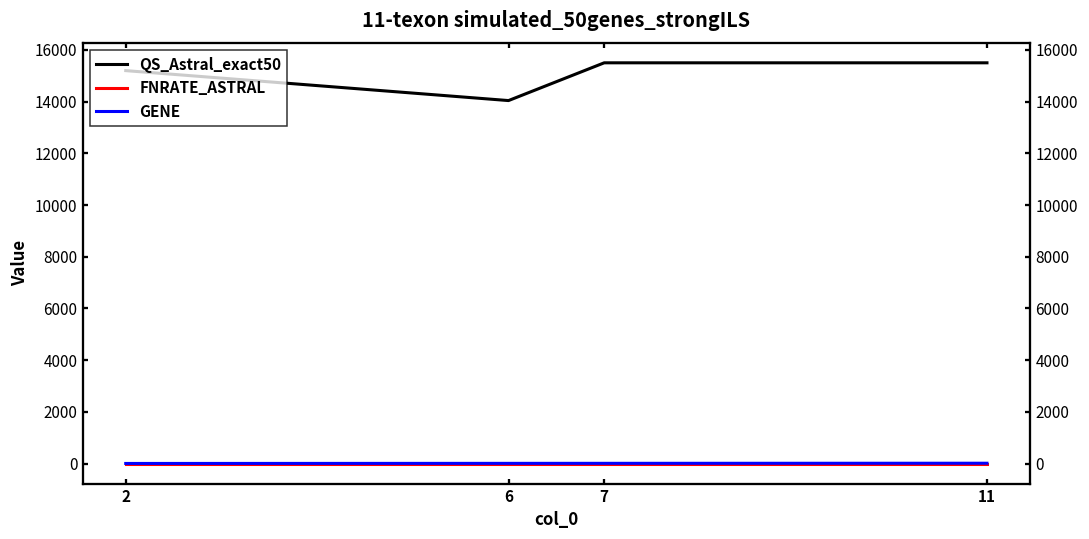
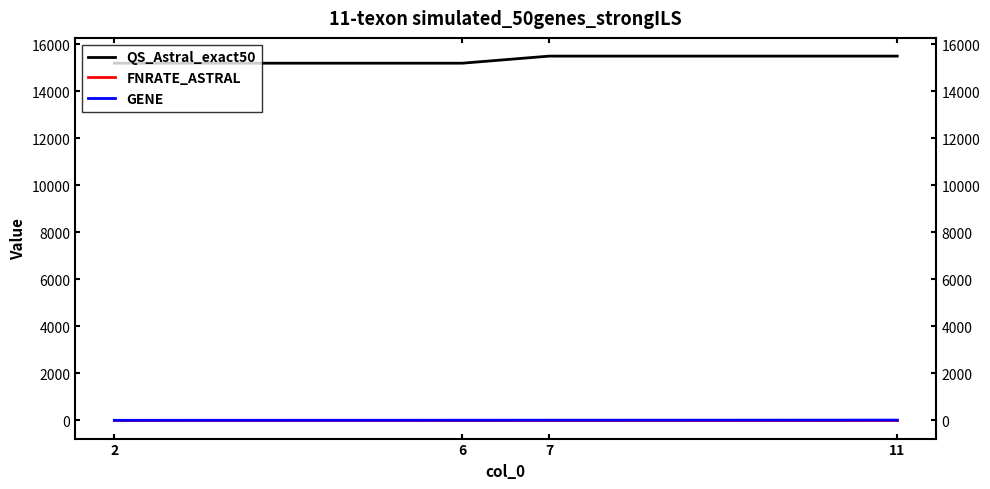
  {
    "QS_Astral_exact50": {
-     "6": 14000,
+     "6": 15200,
      "7": 15500,
      "11": 15500
    },
    "GENE": {
      "2": 0,
      "6": 0,
      "7": 0,
      "11": 0
    }
  }
